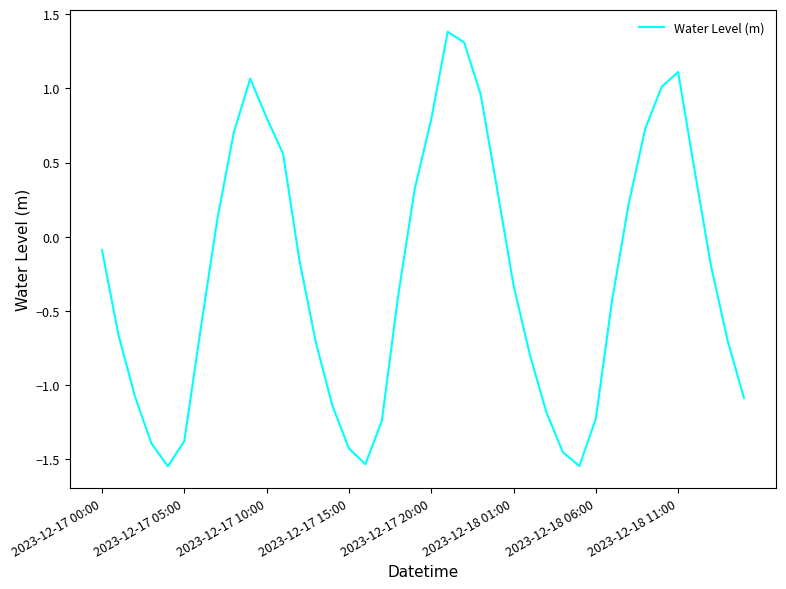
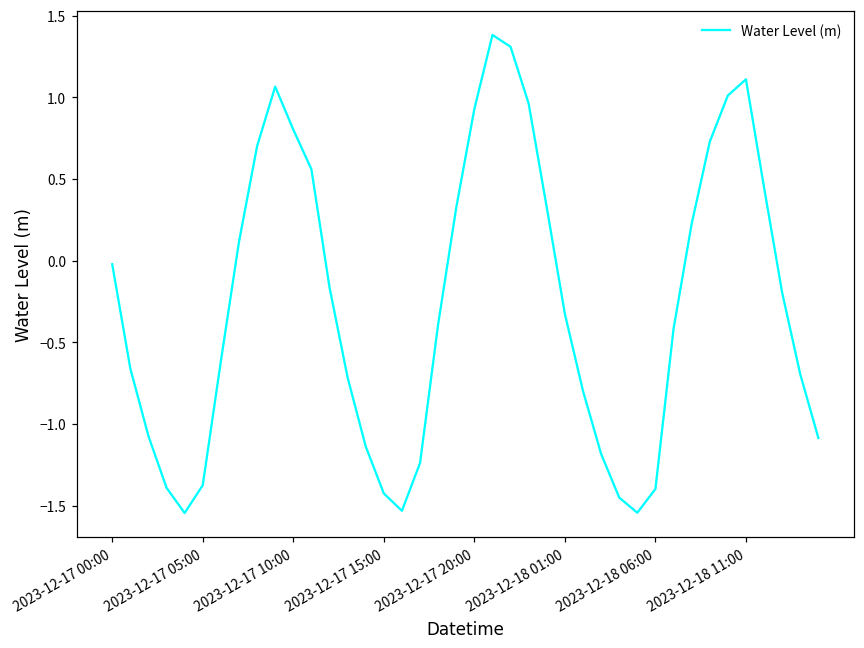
  {
-   "2023-12-17 00:00": -0.09,
+   "2023-12-17 00:00": -0.02,
    "2023-12-17 05:00": -1.38,
    "2023-12-17 10:00": 0.80,
    "2023-12-17 15:00": -1.43,
-   "2023-12-17 20:00": 0.79,
+   "2023-12-17 20:00": 0.93,
    "2023-12-18 01:00": -0.33,
-   "2023-12-18 06:00": -1.22,
+   "2023-12-18 06:00": -1.40,
    "2023-12-18 11:00": 1.11
  }
